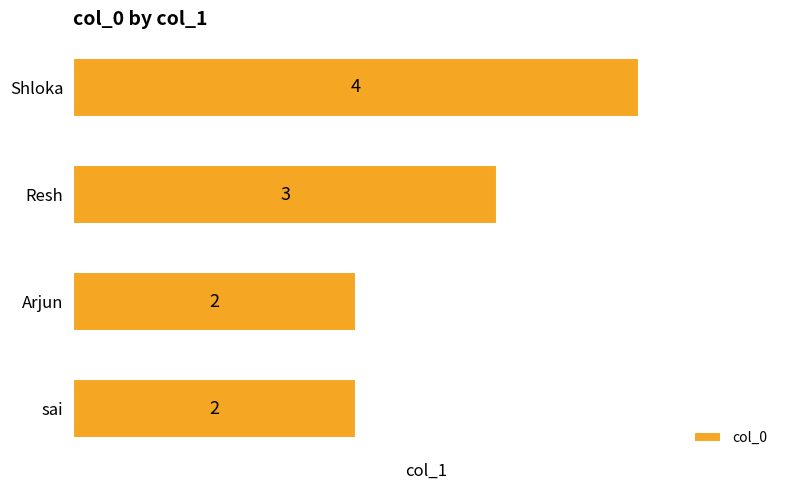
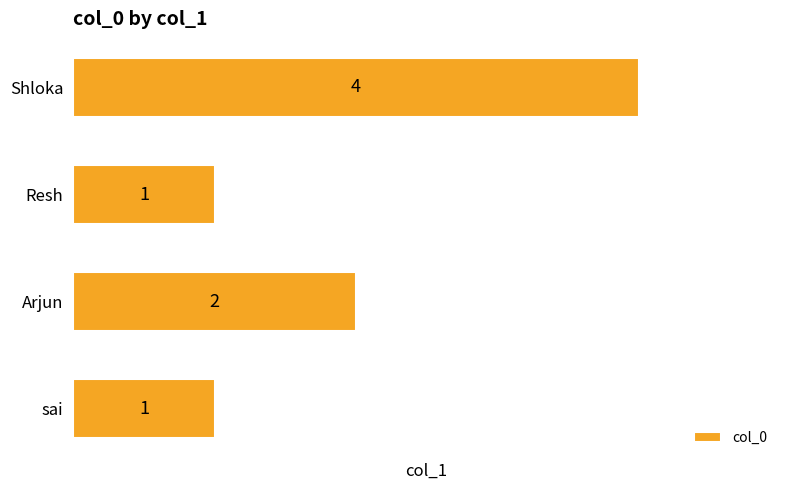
  {
    "Shloka": 4,
-   "Resh": 3,
+   "Resh": 1,
    "Arjun": 2,
-   "sai": 2
+   "sai": 1
  }
